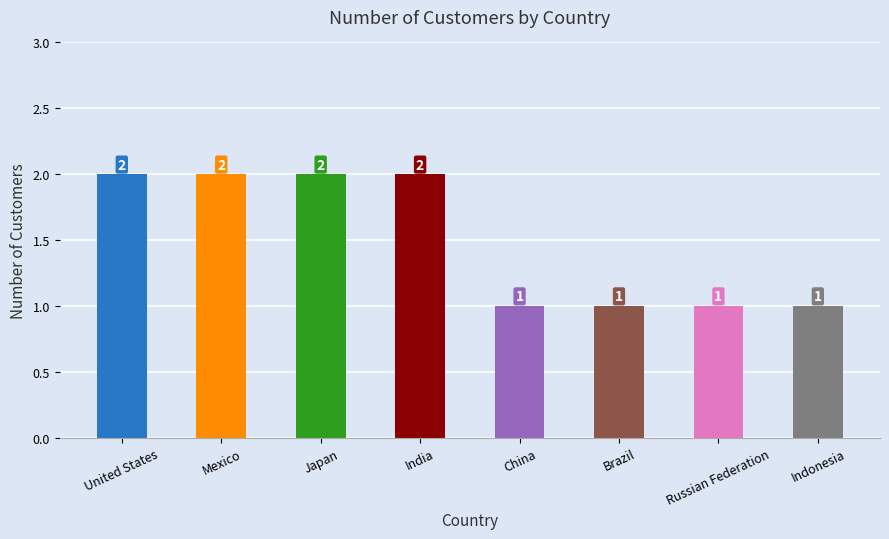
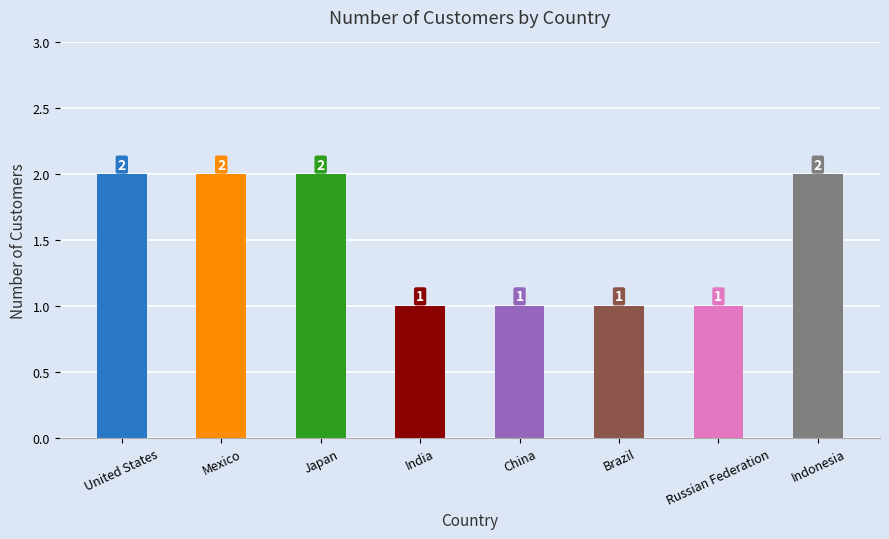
  {
-   "India": 2,
-   "Indonesia": 1
+   "India": 1,
+   "Indonesia": 2
  }
